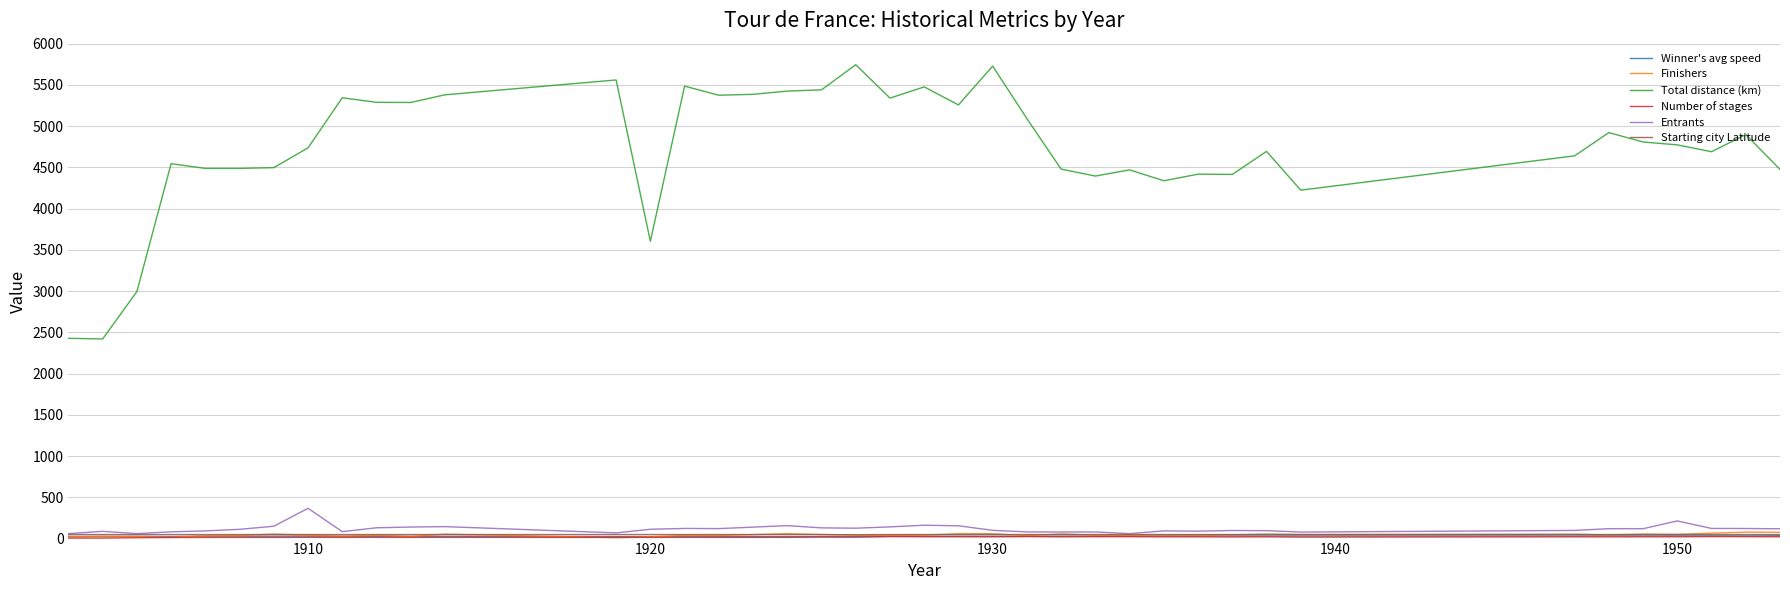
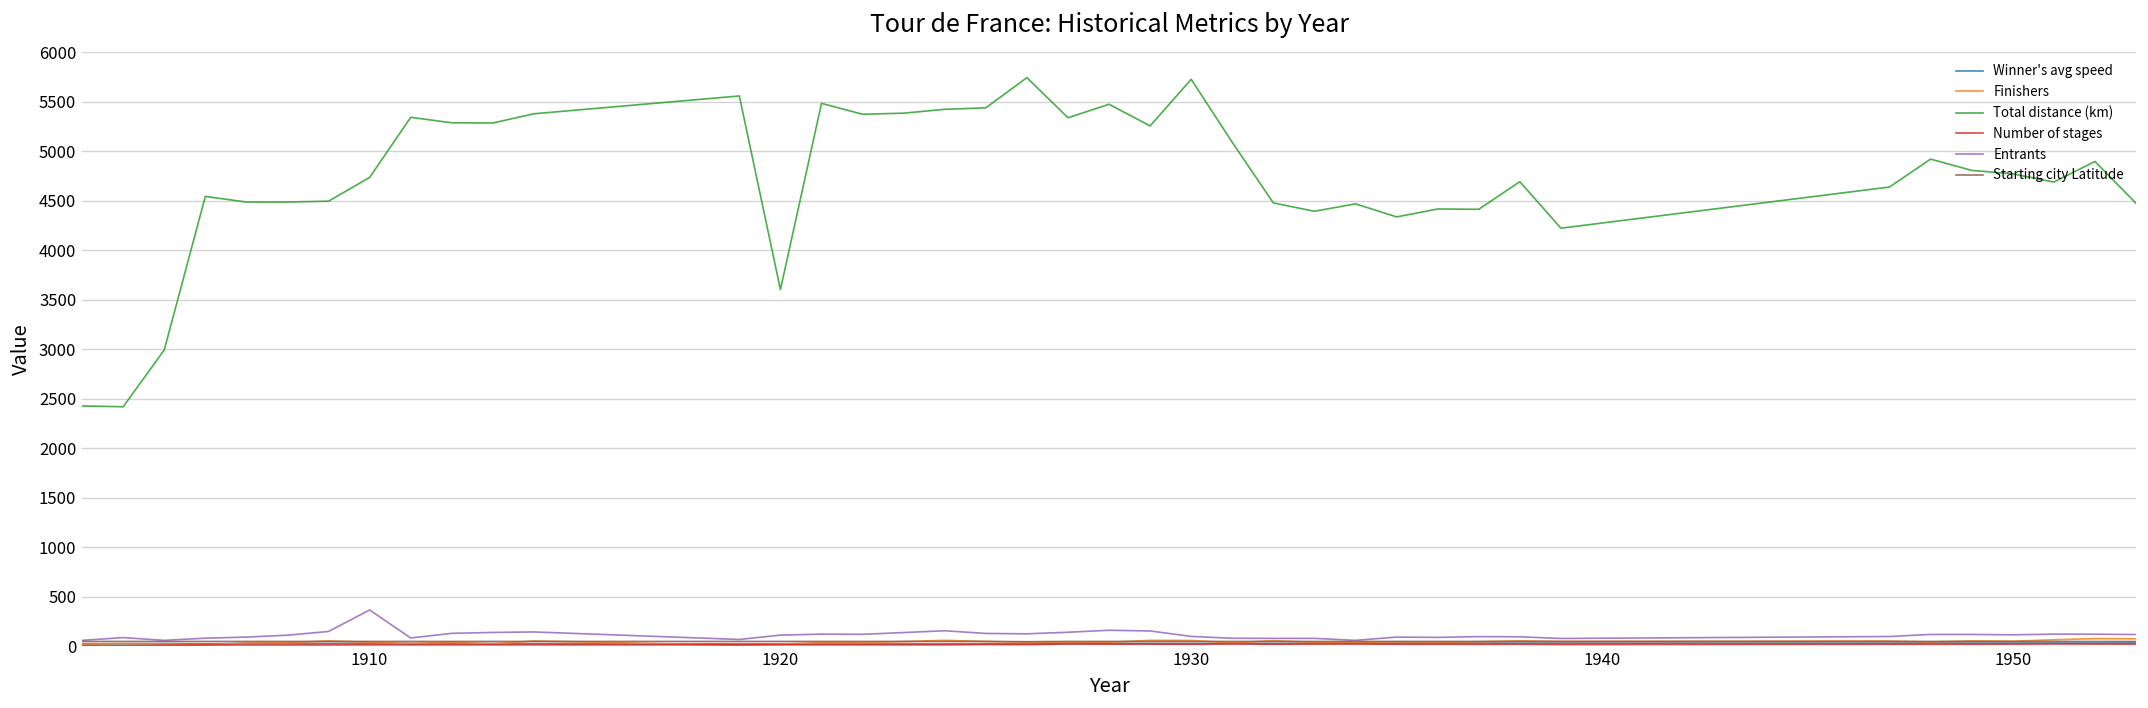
  {
    "Total distance (km)": {
      "1910": 4700,
      "1920": 3600,
      "1930": 5700,
      "1950": 4800
    },
    "Entrants": {
      "1910": 400,
      "1920": 100,
      "1930": 100,
-     "1950": 200
+     "1950": 100
    }
  }
